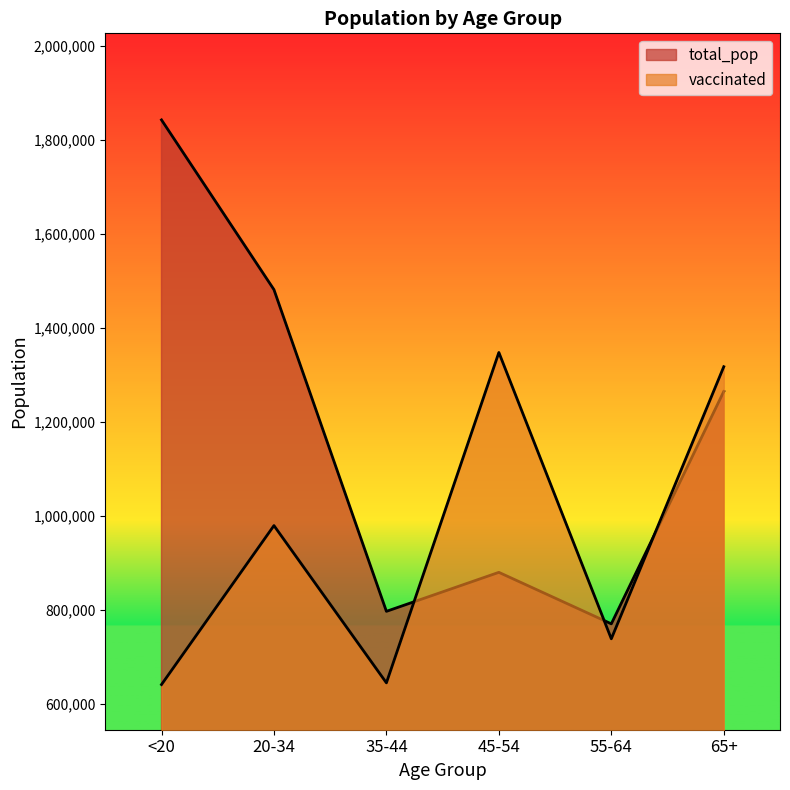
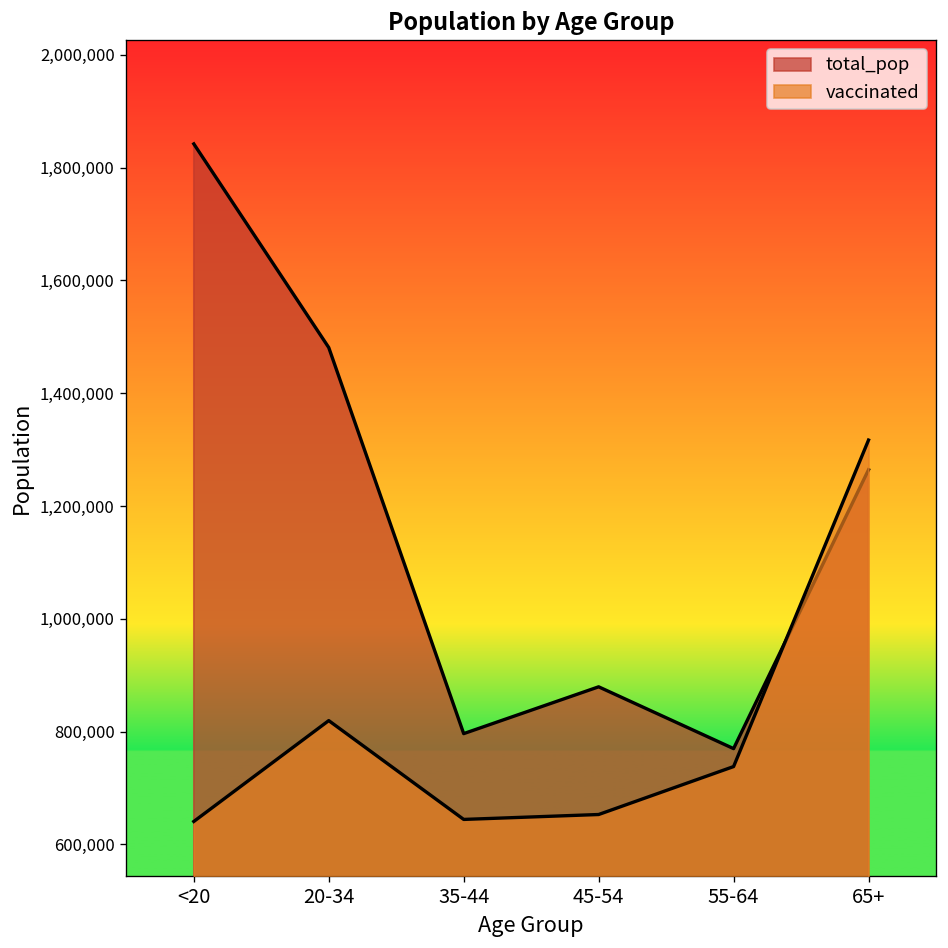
  {
    "total_pop": {
      "<20": "1,840,000",
      "20-34": "1,480,000",
      "35-44": "800,000",
      "45-54": "880,000",
      "55-64": "770,000",
      "65+": "1,260,000"
    },
    "vaccinated": {
      "<20": "640,000",
-     "20-34": "980,000",
+     "20-34": "820,000",
      "35-44": "640,000",
-     "45-54": "1,350,000",
+     "45-54": "650,000",
      "55-64": "740,000",
      "65+": "1,320,000"
    }
  }
